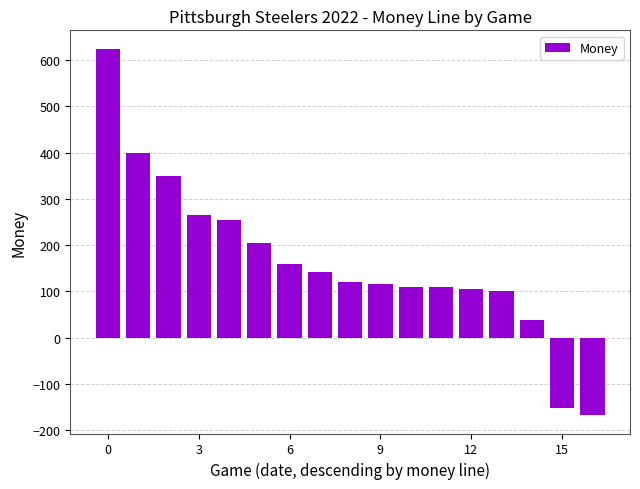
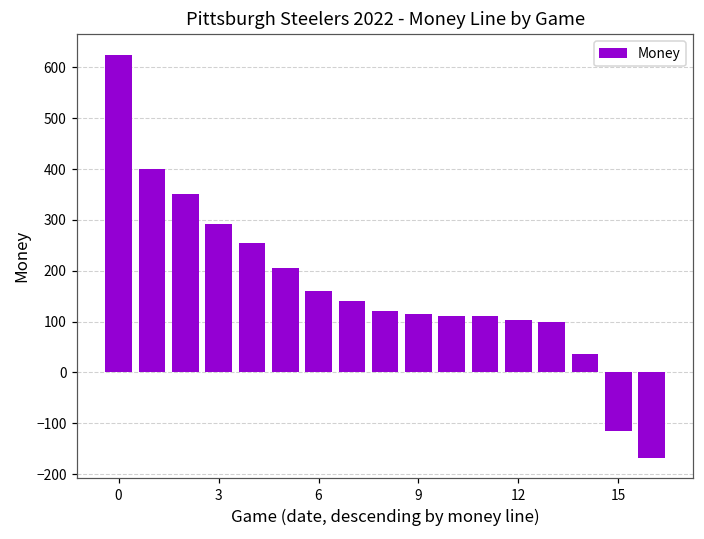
  {
    "0": 630,
-   "3": 270,
+   "3": 290,
    "6": 160,
    "9": 120,
    "12": 100,
-   "15": -150
+   "15": -120
  }
